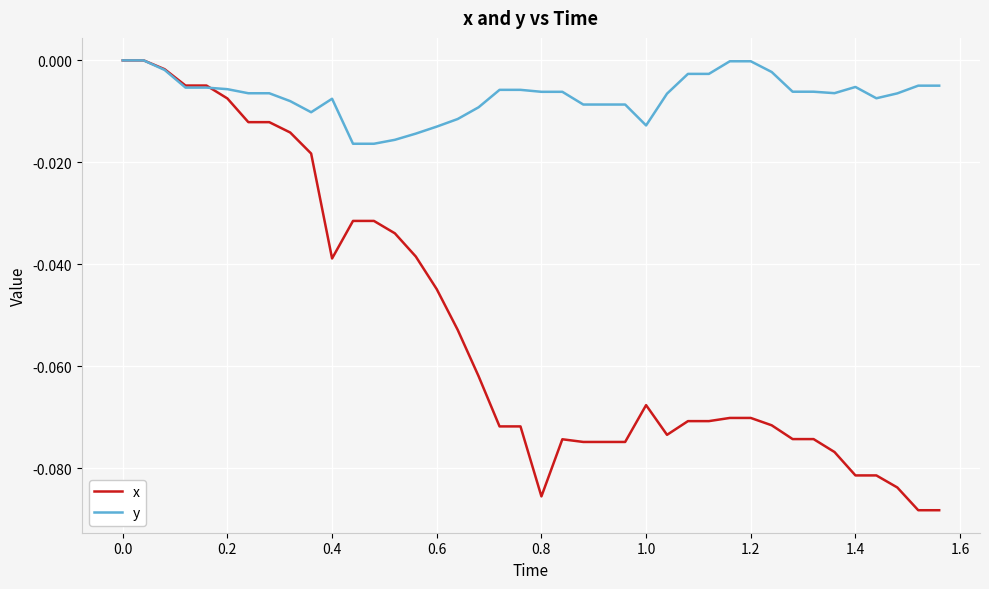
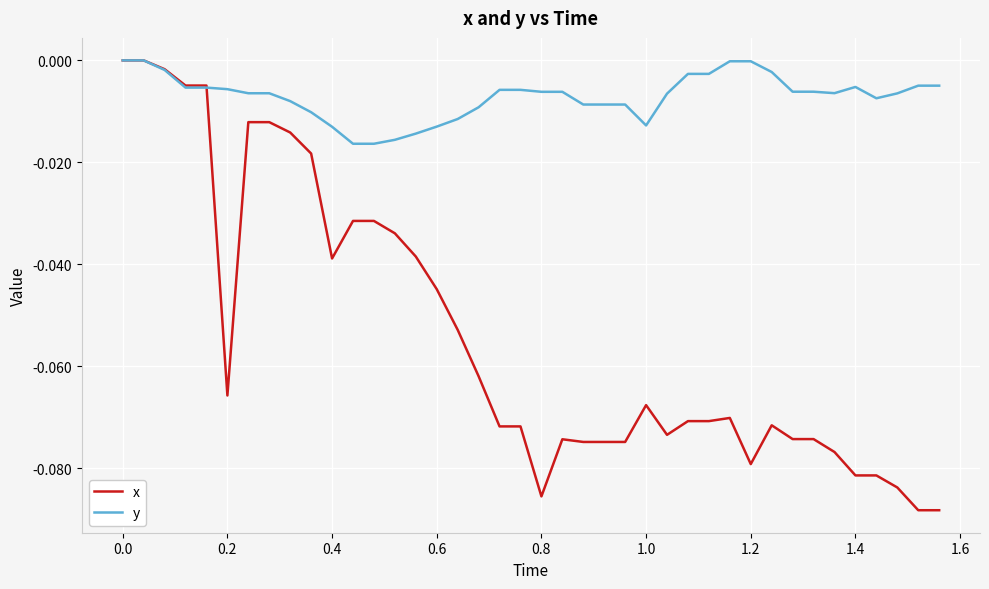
  {
    "x": {
-     "0.2": -0.007,
+     "0.2": -0.066,
      "0.4": -0.039,
      "0.6": -0.045,
      "0.8": -0.085,
      "1.0": -0.068,
-     "1.2": -0.070,
+     "1.2": -0.079,
      "1.4": -0.081
    },
    "y": {
      "0.2": -0.006,
-     "0.4": -0.008,
+     "0.4": -0.013,
      "0.6": -0.013,
      "0.8": -0.006,
      "1.0": -0.013,
      "1.2": 0.000,
      "1.4": -0.005
    }
  }
